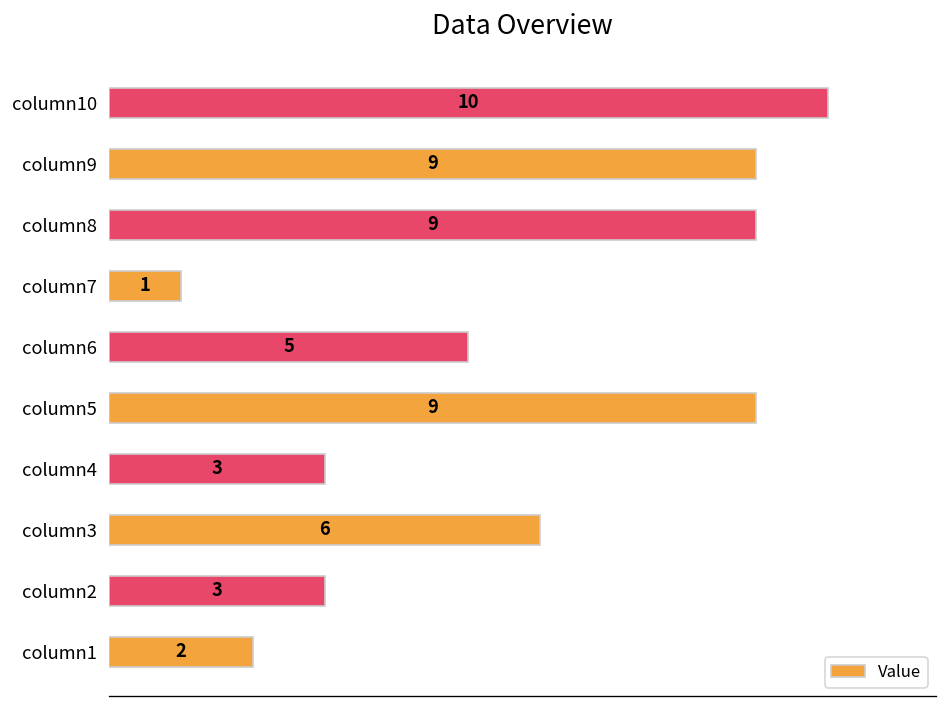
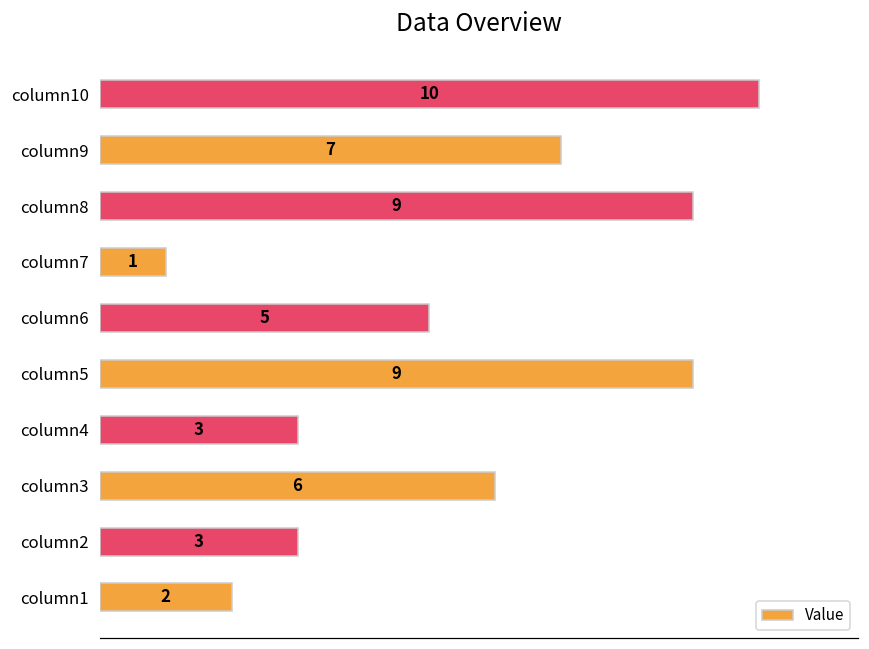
  {
    "column10": 10,
-   "column9": 9,
+   "column9": 7,
    "column8": 9,
    "column7": 1,
    "column6": 5,
    "column5": 9,
    "column4": 3,
    "column3": 6,
    "column2": 3,
    "column1": 2
  }
